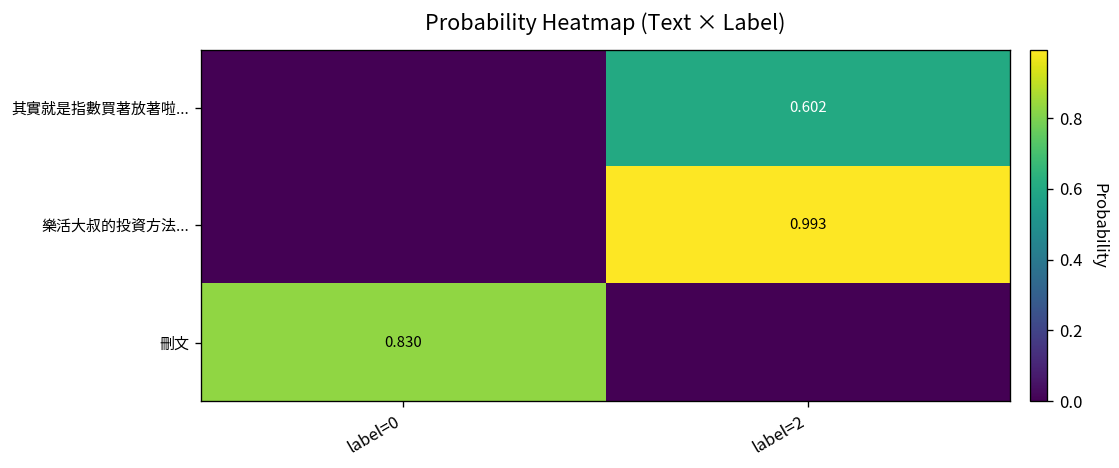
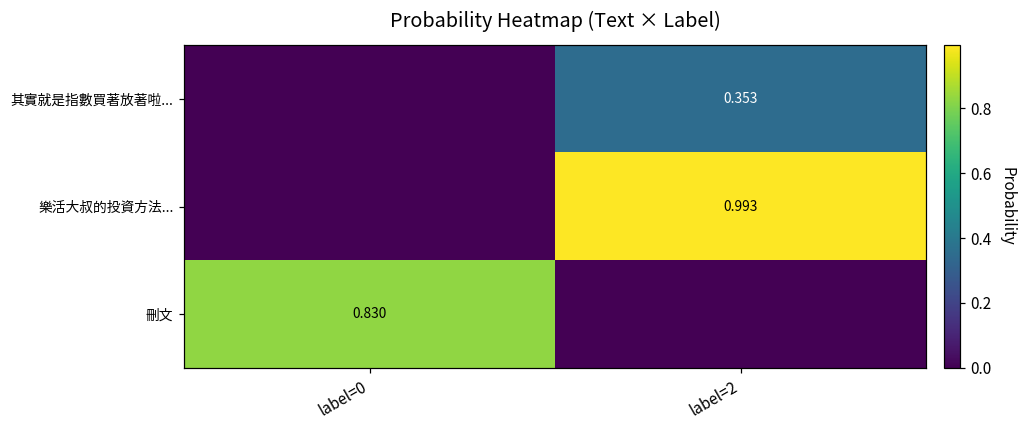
  {
    "其實就是指數買著放著啦...": {
-     "label=2": 0.602
+     "label=2": 0.353
    },
    "樂活大叔的投資方法...": {
      "label=2": 0.993
    },
    "刪文": {
      "label=0": 0.830
    }
  }
